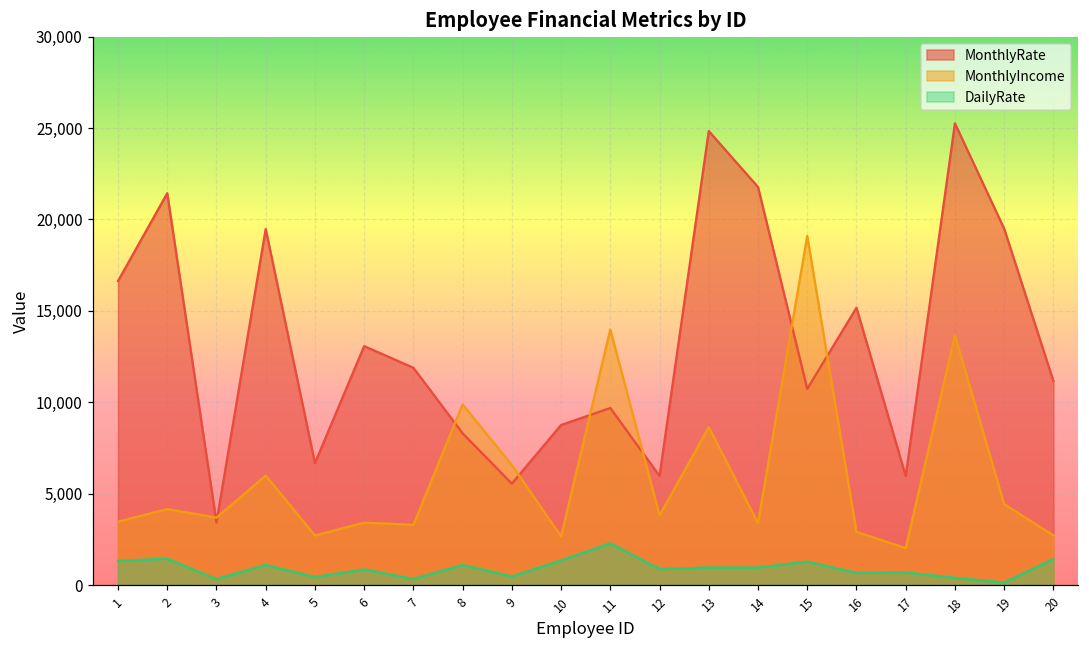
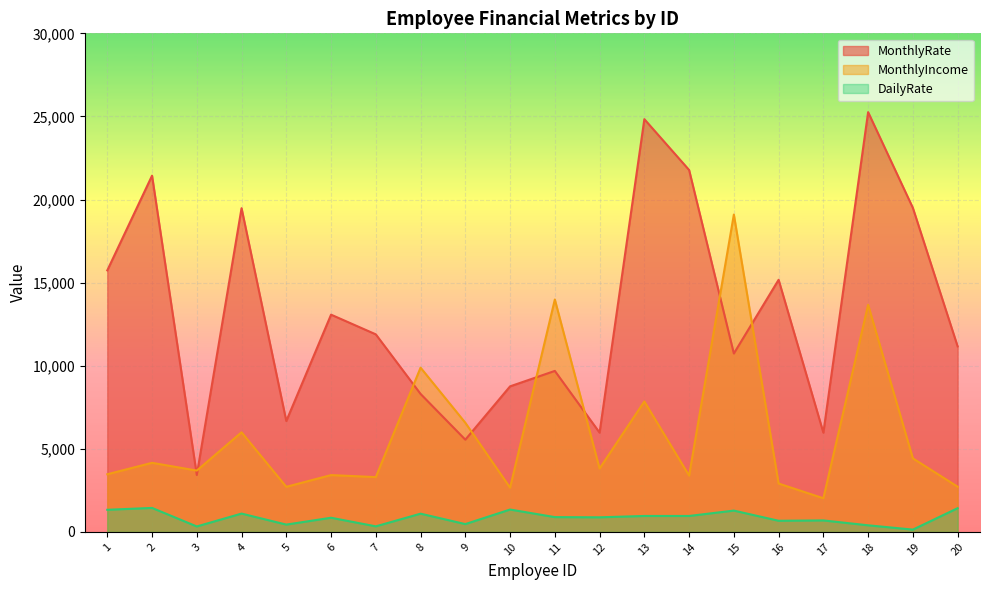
  {
    "MonthlyRate": {
-     "1": "16,600",
+     "1": "15,700",
      "2": "21,400",
      "3": "3,400",
      "4": "19,500",
      "5": "6,700",
      "6": "13,100",
      "7": "11,900",
      "8": "8,300",
      "9": "5,500",
      "10": "8,800",
      "11": "9,700",
      "12": "6,000",
      "13": "24,800",
      "14": "21,800",
      "15": "10,700",
      "16": "15,200",
      "17": "6,000",
      "18": "25,300",
      "19": "19,500",
      "20": "11,200"
    },
    "MonthlyIncome": {
      "1": "3,500",
      "2": "4,200",
      "3": "3,700",
      "4": "6,000",
      "5": "2,700",
      "6": "3,400",
      "7": "3,300",
      "8": "9,900",
      "9": "6,600",
      "10": "2,700",
      "11": "14,000",
      "12": "3,800",
-     "13": "8,600",
+     "13": "7,800",
      "14": "3,400",
      "15": "19,100",
      "16": "2,900",
      "17": "2,000",
      "18": "13,700",
      "19": "4,400",
      "20": "2,700"
    },
    "DailyRate": {
      "1": "1,300",
      "2": "1,400",
      "3": "300",
      "4": "1,100",
      "5": "400",
      "6": "900",
      "7": "300",
      "8": "1,100",
      "9": "500",
      "10": "1,300",
-     "11": "2,300",
+     "11": "900",
      "12": "900",
      "13": "1,000",
      "14": "1,000",
      "15": "1,300",
      "16": "700",
      "17": "700",
      "18": "400",
      "19": "100",
      "20": "1,400"
    }
  }
